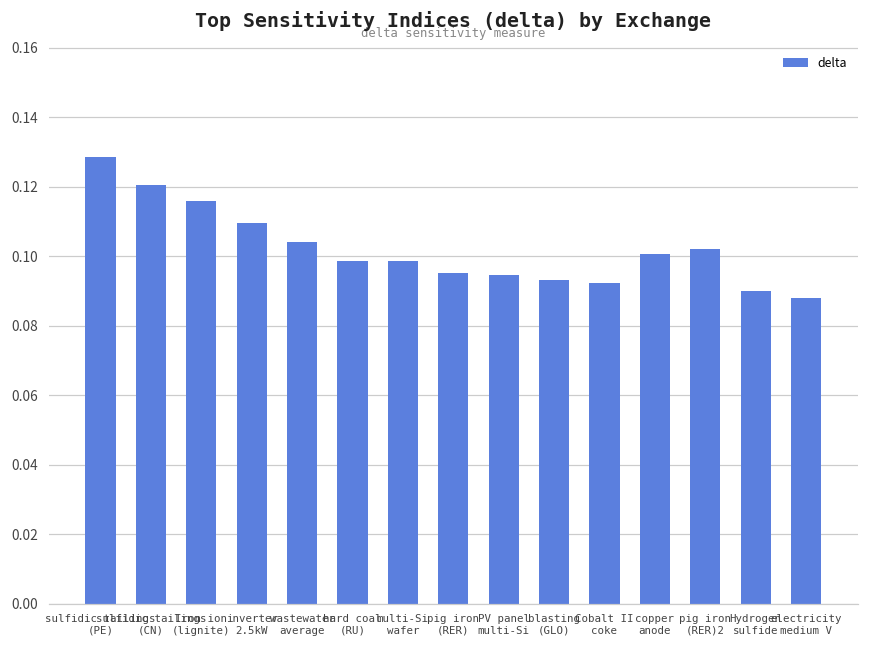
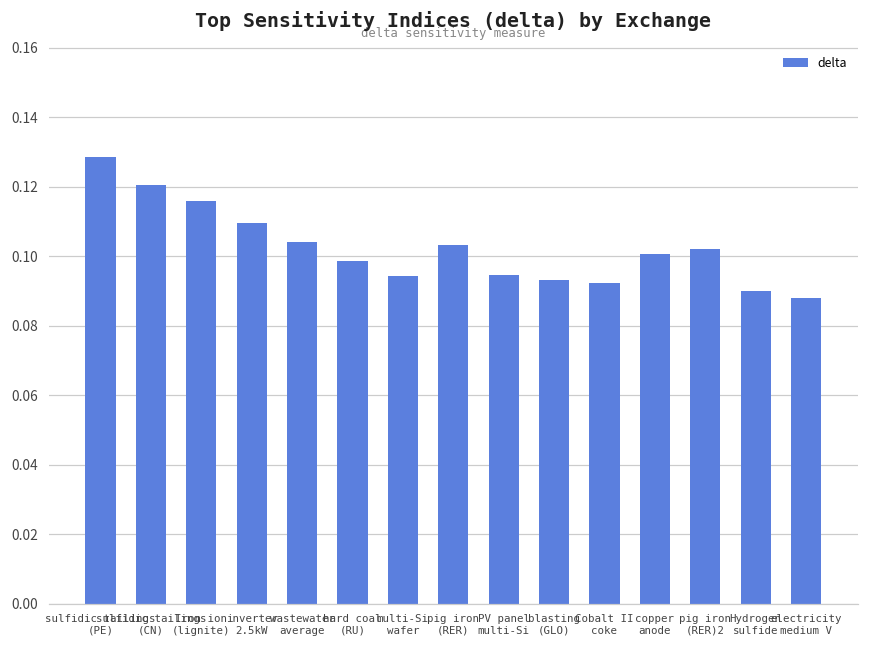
  {
-   "multi-Si wafer": 0.099,
-   "pig iron (RER)": 0.095,
+   "multi-Si wafer": 0.094,
+   "pig iron (RER)": 0.103,
    "PV panel multi-Si": 0.094,
    "blasting (GLO)": 0.093,
    "Cobalt II coke": 0.092,
    "copper anode": 0.101,
    "pig iron (RER)2": 0.102
  }
